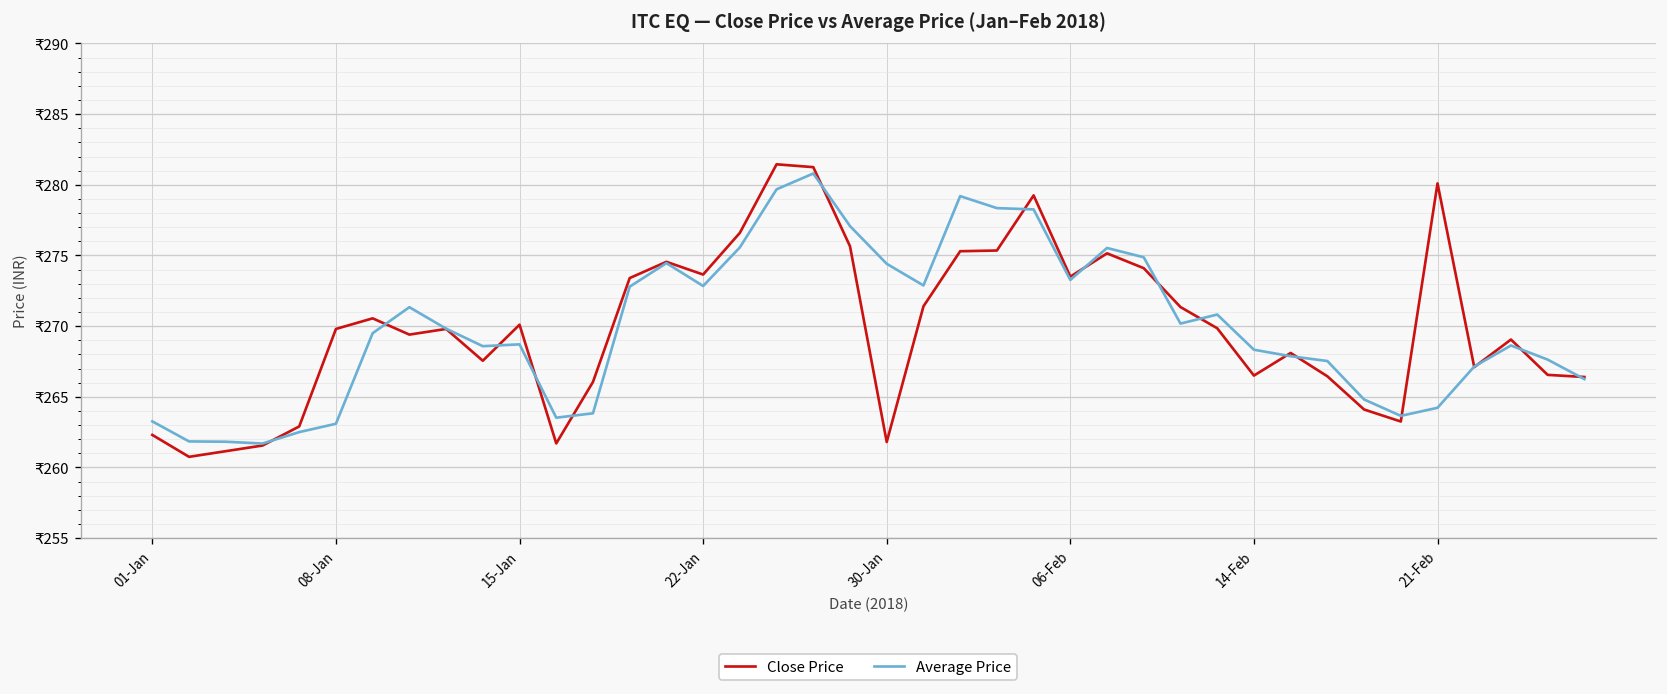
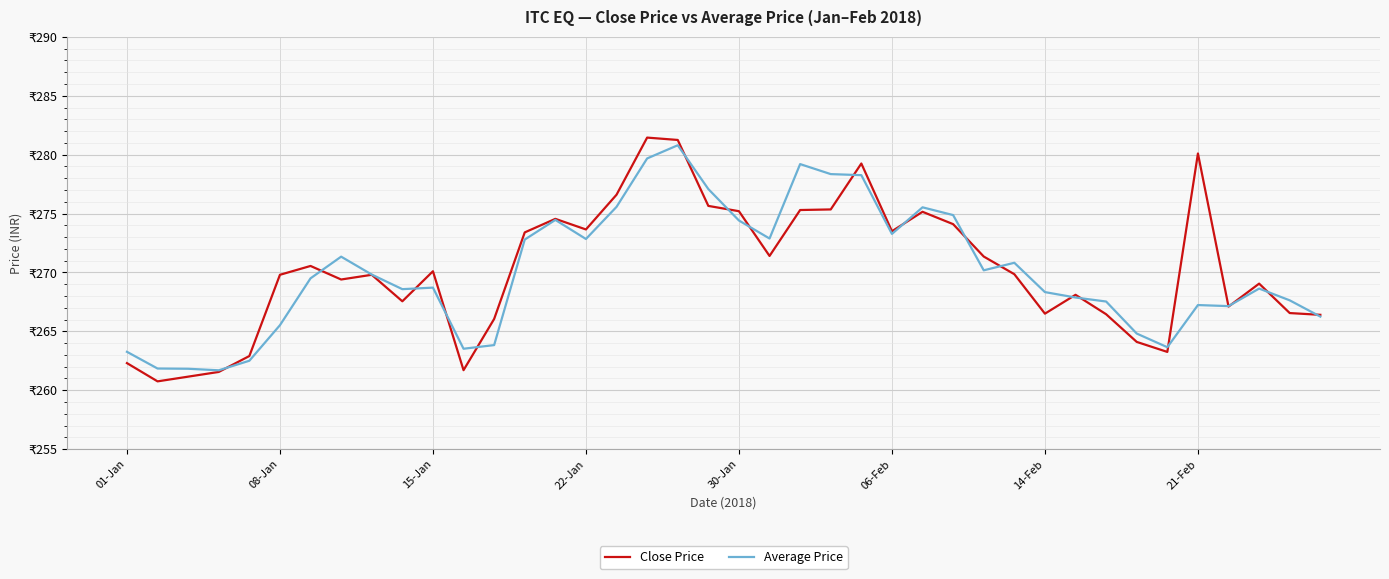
  {
    "Close Price": {
      "01-Jan": "₹262.3",
      "08-Jan": "₹269.8",
      "15-Jan": "₹270.1",
      "22-Jan": "₹273.7",
-     "30-Jan": "₹261.8",
+     "30-Jan": "₹275.2",
      "06-Feb": "₹273.5",
      "14-Feb": "₹266.5",
      "21-Feb": "₹280.1"
    },
    "Average Price": {
      "01-Jan": "₹263.3",
-     "08-Jan": "₹263.1",
+     "08-Jan": "₹265.5",
      "15-Jan": "₹268.7",
      "22-Jan": "₹272.8",
      "30-Jan": "₹274.4",
      "06-Feb": "₹273.3",
      "14-Feb": "₹268.3",
-     "21-Feb": "₹264.2"
+     "21-Feb": "₹267.2"
    }
  }
